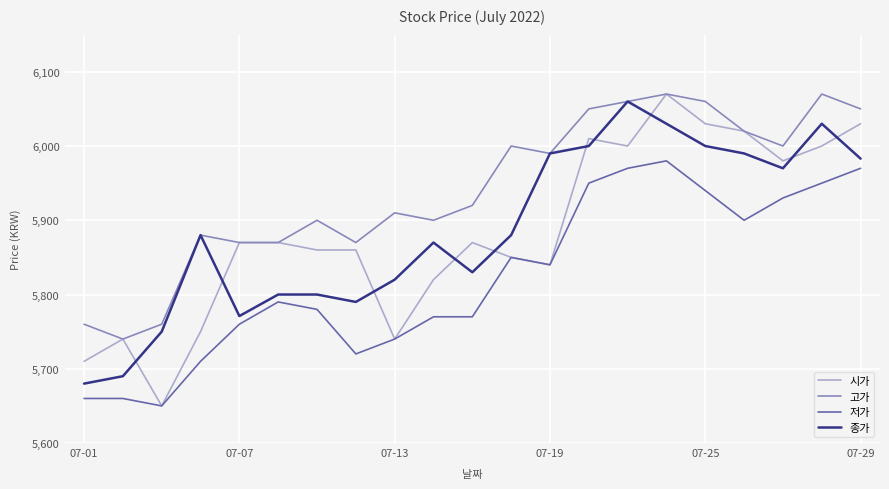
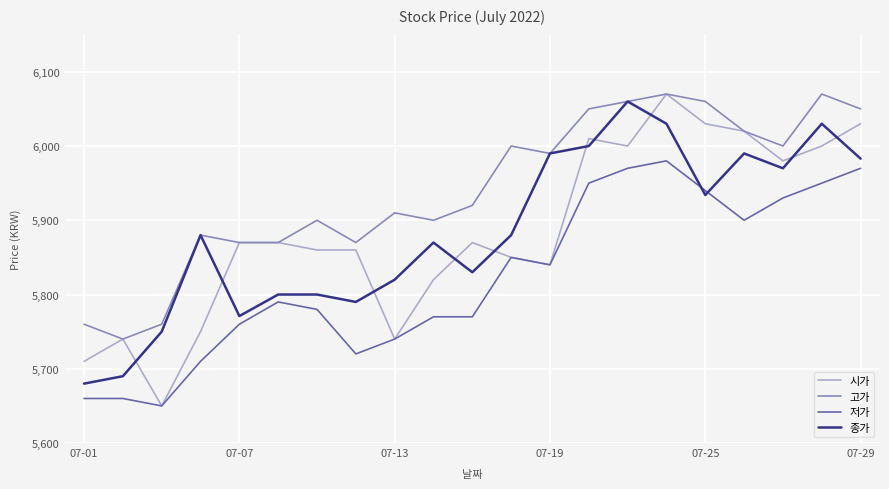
  {
    "종가": {
      "07-01": "5,680",
      "07-07": "5,770",
      "07-13": "5,820",
-     "07-25": "6,000",
+     "07-25": "5,930",
      "07-29": "5,980"
    }
  }
